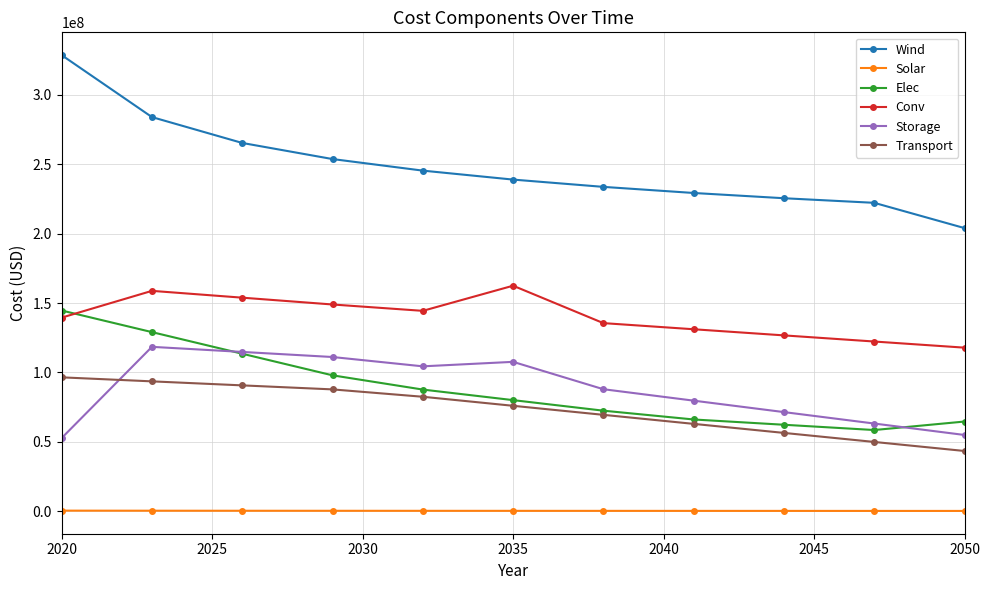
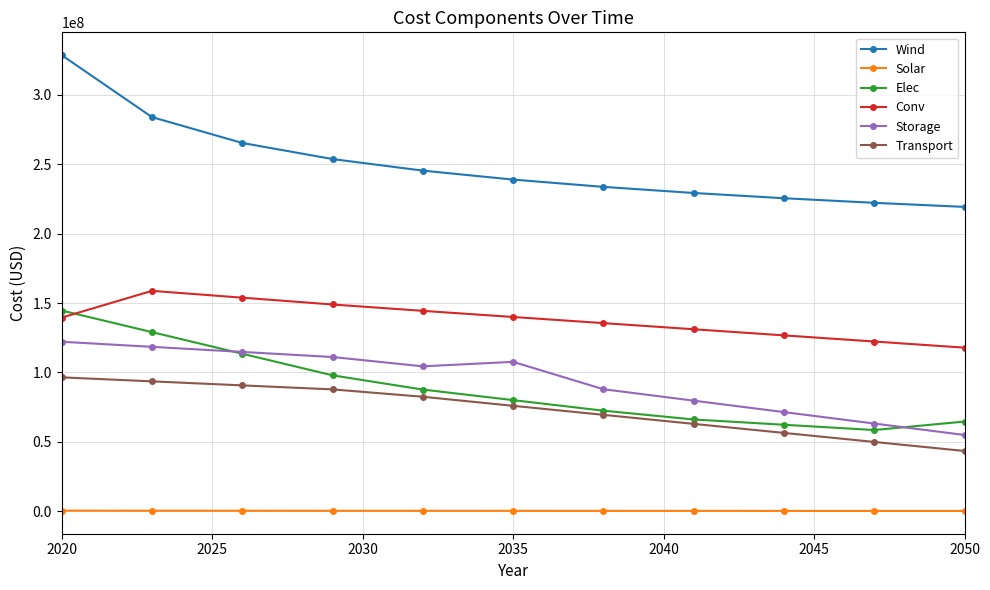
  {
    "Wind": {
      "2020": 329000000,
      "2035": 239000000,
-     "2050": 204000000
+     "2050": 219000000
    },
    "Solar": {
      "2020": 0,
      "2035": 0,
      "2050": 0
    },
    "Elec": {
      "2020": 145000000,
      "2035": 80000000,
      "2050": 65000000
    },
    "Conv": {
      "2020": 140000000,
-     "2035": 163000000,
+     "2035": 140000000,
      "2050": 118000000
    },
    "Storage": {
-     "2020": 53000000,
+     "2020": 122000000,
      "2035": 108000000,
      "2050": 55000000
    },
    "Transport": {
      "2020": 96000000,
      "2035": 76000000,
      "2050": 43000000
    }
  }
